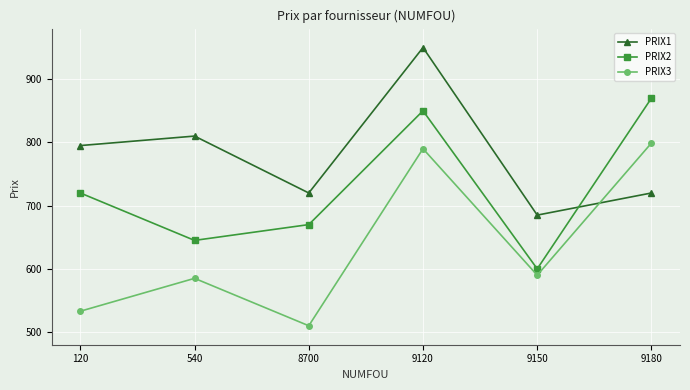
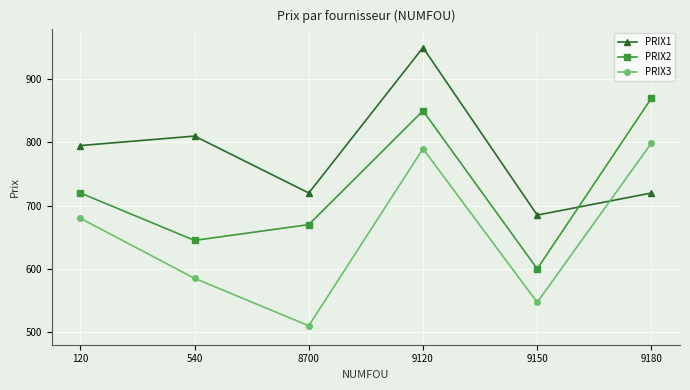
  {
    "PRIX3": {
-     "120": 530,
+     "120": 680,
      "540": 590,
      "8700": 510,
      "9120": 790,
-     "9150": 590,
+     "9150": 550,
      "9180": 800
    }
  }
